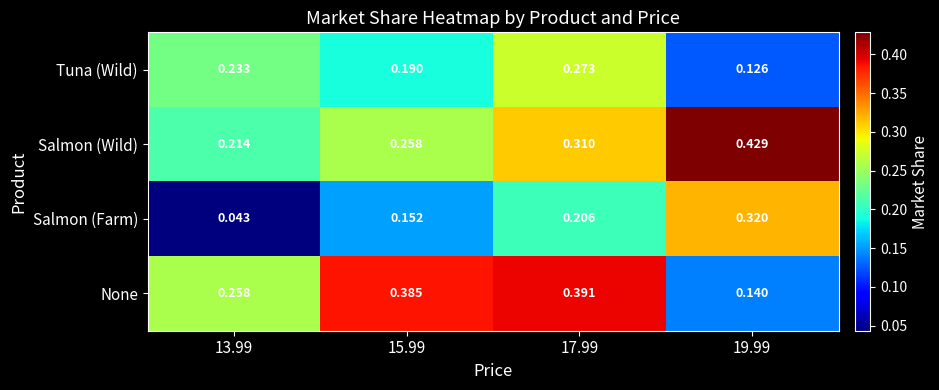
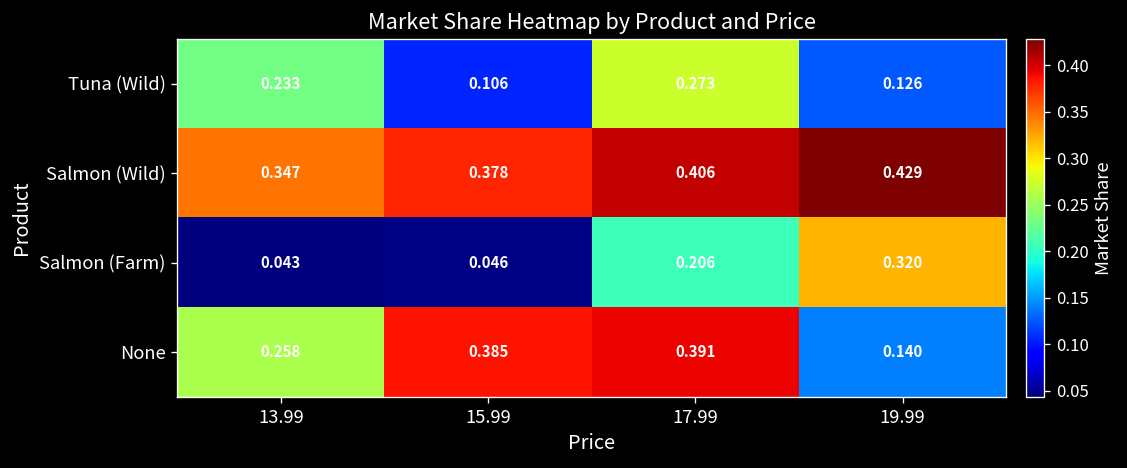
  {
    "Tuna (Wild)": {
      "13.99": 0.233,
-     "15.99": 0.190,
+     "15.99": 0.106,
      "17.99": 0.273,
      "19.99": 0.126
    },
    "Salmon (Wild)": {
-     "13.99": 0.214,
-     "15.99": 0.258,
-     "17.99": 0.310,
+     "13.99": 0.347,
+     "15.99": 0.378,
+     "17.99": 0.406,
      "19.99": 0.429
    },
    "Salmon (Farm)": {
      "13.99": 0.043,
-     "15.99": 0.152,
+     "15.99": 0.046,
      "17.99": 0.206,
      "19.99": 0.320
    },
    "None": {
      "13.99": 0.258,
      "15.99": 0.385,
      "17.99": 0.391,
      "19.99": 0.140
    }
  }
